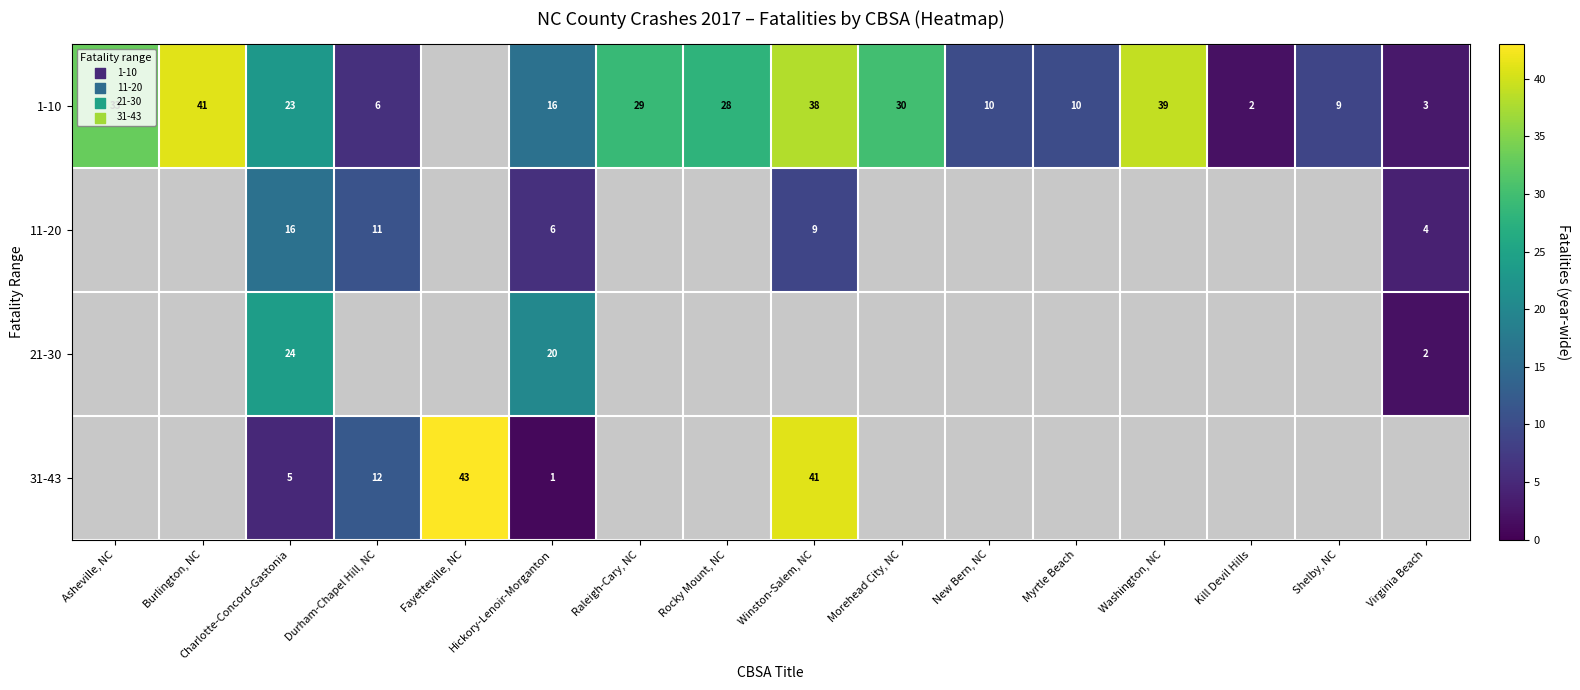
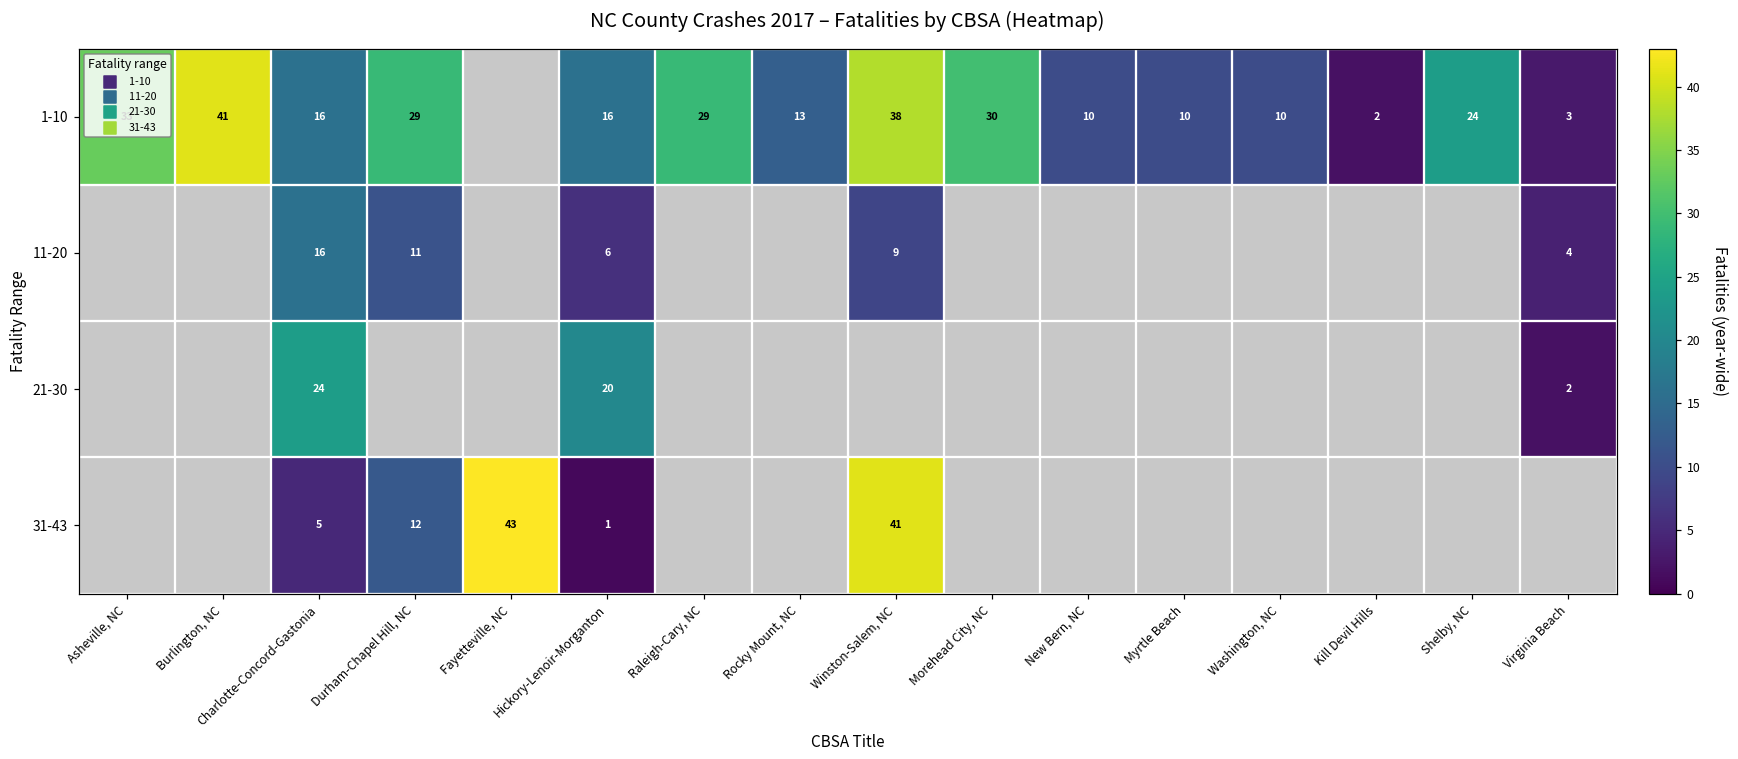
  {
    "1-10": {
      "Burlington, NC": 41,
-     "Charlotte-Concord-Gastonia": 23,
-     "Durham-Chapel Hill, NC": 6,
+     "Charlotte-Concord-Gastonia": 16,
+     "Durham-Chapel Hill, NC": 29,
      "Hickory-Lenoir-Morganton": 16,
      "Raleigh-Cary, NC": 29,
-     "Rocky Mount, NC": 28,
+     "Rocky Mount, NC": 13,
      "Winston-Salem, NC": 38,
      "Morehead City, NC": 30,
      "New Bern, NC": 10,
      "Myrtle Beach": 10,
-     "Washington, NC": 39,
+     "Washington, NC": 10,
      "Kill Devil Hills": 2,
-     "Shelby, NC": 9,
+     "Shelby, NC": 24,
      "Virginia Beach": 3
    },
    "11-20": {
      "Charlotte-Concord-Gastonia": 16,
      "Durham-Chapel Hill, NC": 11,
      "Hickory-Lenoir-Morganton": 6,
      "Winston-Salem, NC": 9,
      "Virginia Beach": 4
    },
    "21-30": {
      "Charlotte-Concord-Gastonia": 24,
      "Hickory-Lenoir-Morganton": 20,
      "Virginia Beach": 2
    },
    "31-43": {
      "Charlotte-Concord-Gastonia": 5,
      "Durham-Chapel Hill, NC": 12,
      "Fayetteville, NC": 43,
      "Hickory-Lenoir-Morganton": 1,
      "Winston-Salem, NC": 41
    }
  }
